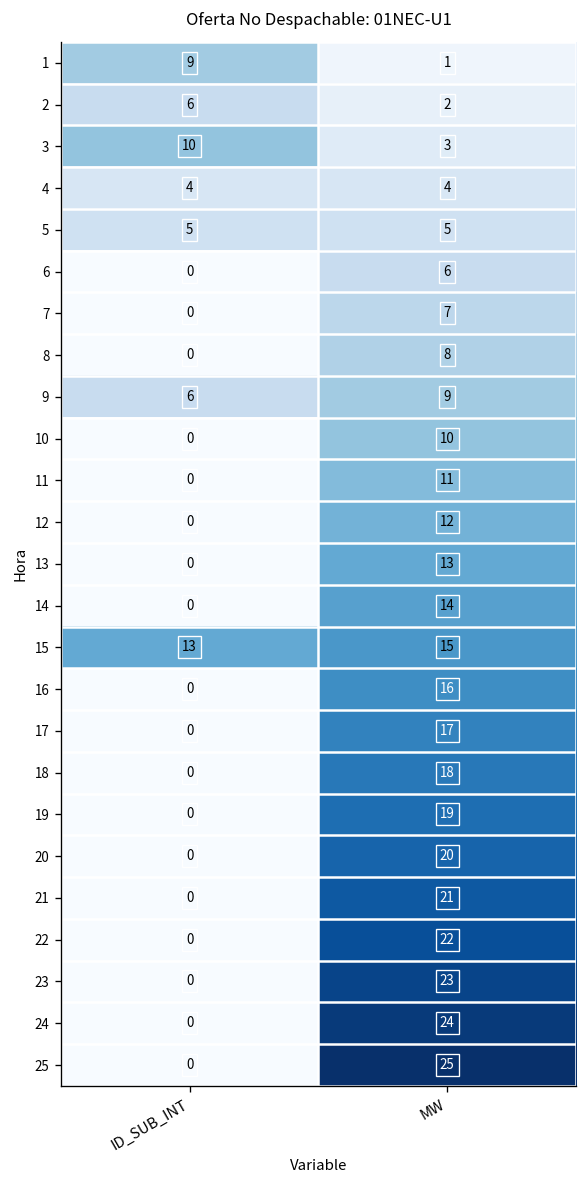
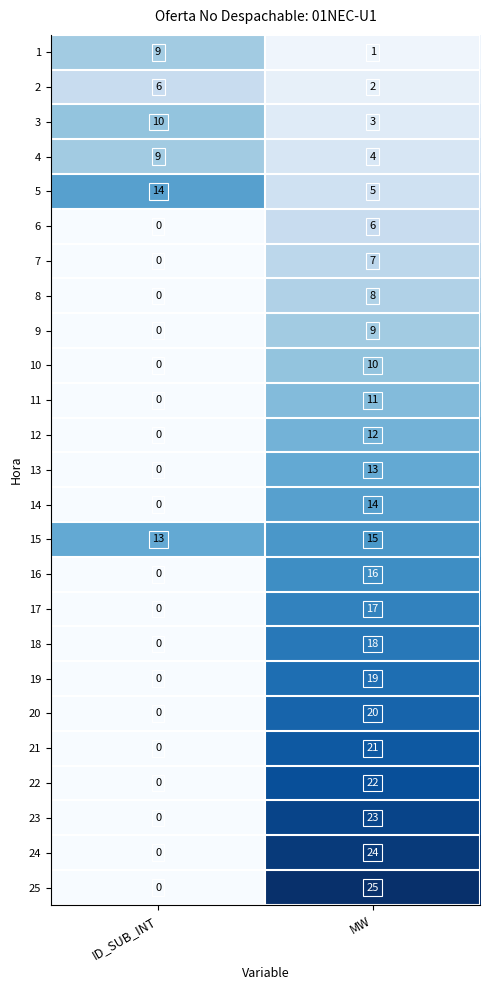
  {
    "4": {
-     "ID_SUB_INT": 4
+     "ID_SUB_INT": 9
    },
    "5": {
-     "ID_SUB_INT": 5
+     "ID_SUB_INT": 14
    },
    "9": {
-     "ID_SUB_INT": 6
+     "ID_SUB_INT": 0
    }
  }
